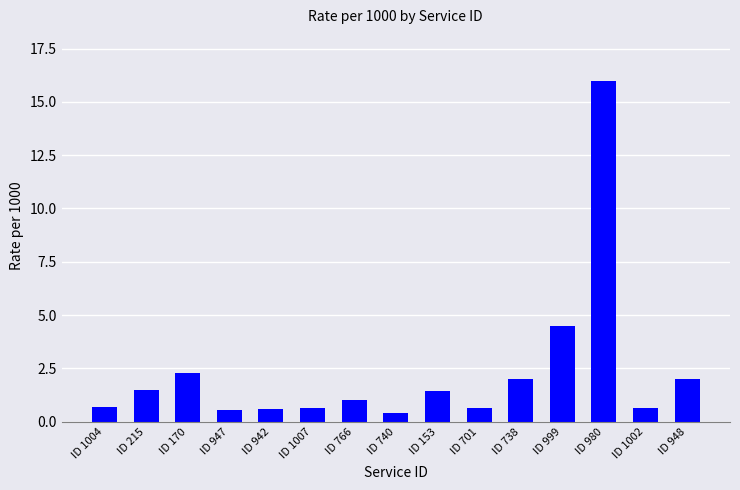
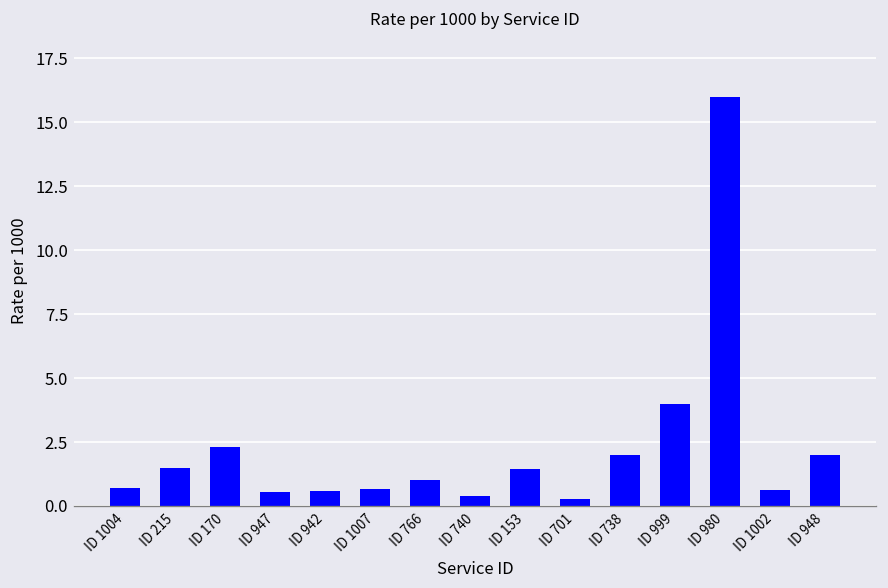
  {
    "ID 1004": 0.7,
    "ID 215": 1.5,
    "ID 170": 2.3,
    "ID 947": 0.6,
    "ID 942": 0.6,
    "ID 1007": 0.7,
    "ID 766": 1.0,
    "ID 740": 0.4,
    "ID 153": 1.4,
-   "ID 701": 0.7,
+   "ID 701": 0.3,
    "ID 738": 2.0,
-   "ID 999": 4.5,
+   "ID 999": 4.0,
    "ID 980": 16.0,
    "ID 1002": 0.6,
    "ID 948": 2.0
  }
